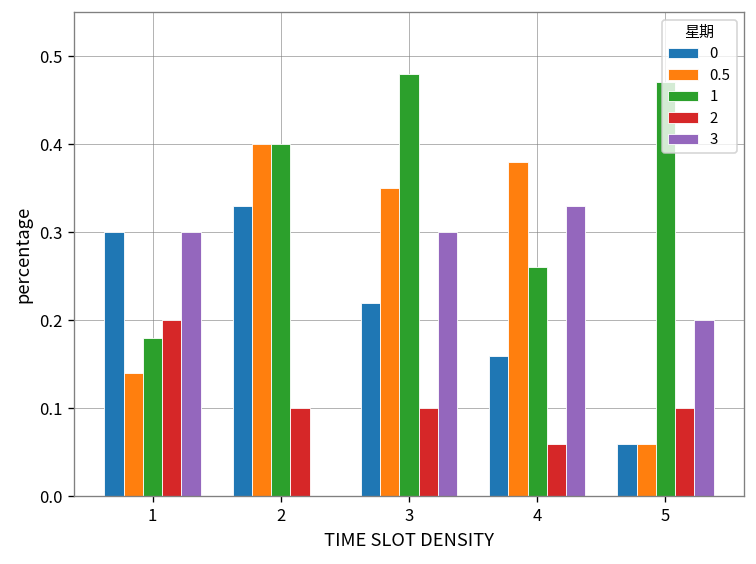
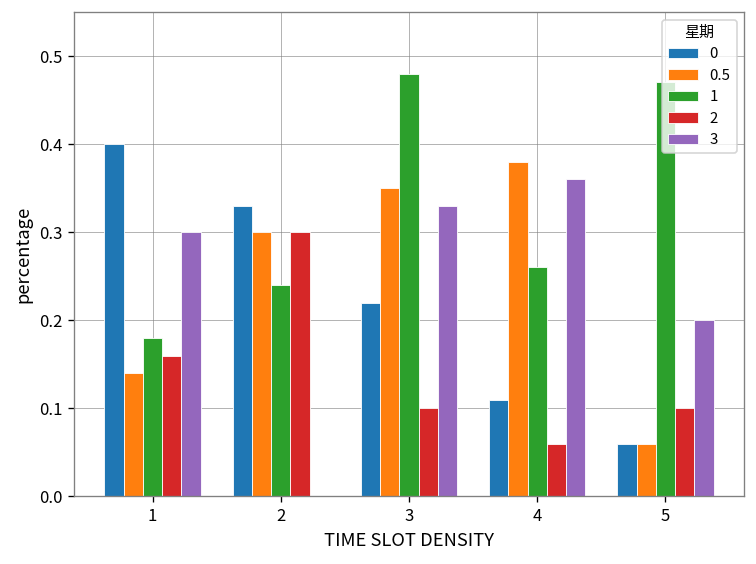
  {
    "0": {
-     "1": 0.3,
+     "1": 0.4,
      "2": 0.33,
      "3": 0.22,
-     "4": 0.16,
+     "4": 0.11,
      "5": 0.06
    },
    "0.5": {
      "1": 0.14,
-     "2": 0.4,
+     "2": 0.3,
      "3": 0.35,
      "4": 0.38,
      "5": 0.06
    },
    "1": {
      "1": 0.18,
-     "2": 0.40,
+     "2": 0.24,
      "3": 0.48,
      "4": 0.26
    },
    "2": {
-     "1": 0.20,
-     "2": 0.1,
+     "1": 0.16,
+     "2": 0.3,
      "3": 0.10,
      "4": 0.06,
      "5": 0.10
    },
    "3": {
      "1": 0.30,
      "2": 0.00,
-     "3": 0.30,
-     "4": 0.33,
+     "3": 0.33,
+     "4": 0.36,
      "5": 0.20
    }
  }
